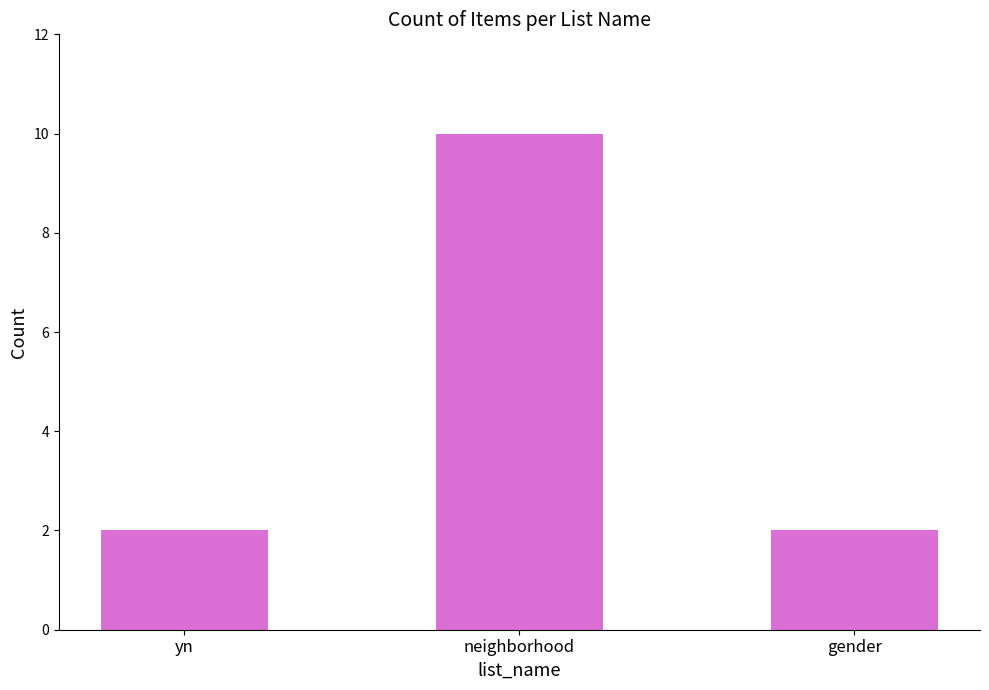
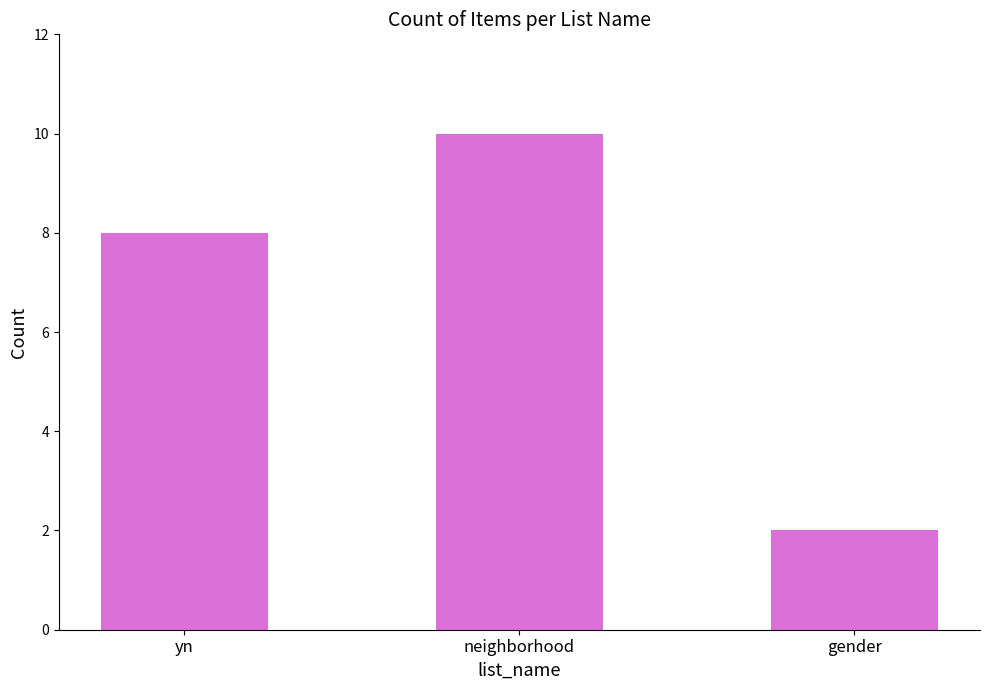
  {
-   "yn": 2,
+   "yn": 8,
    "neighborhood": 10,
    "gender": 2
  }
